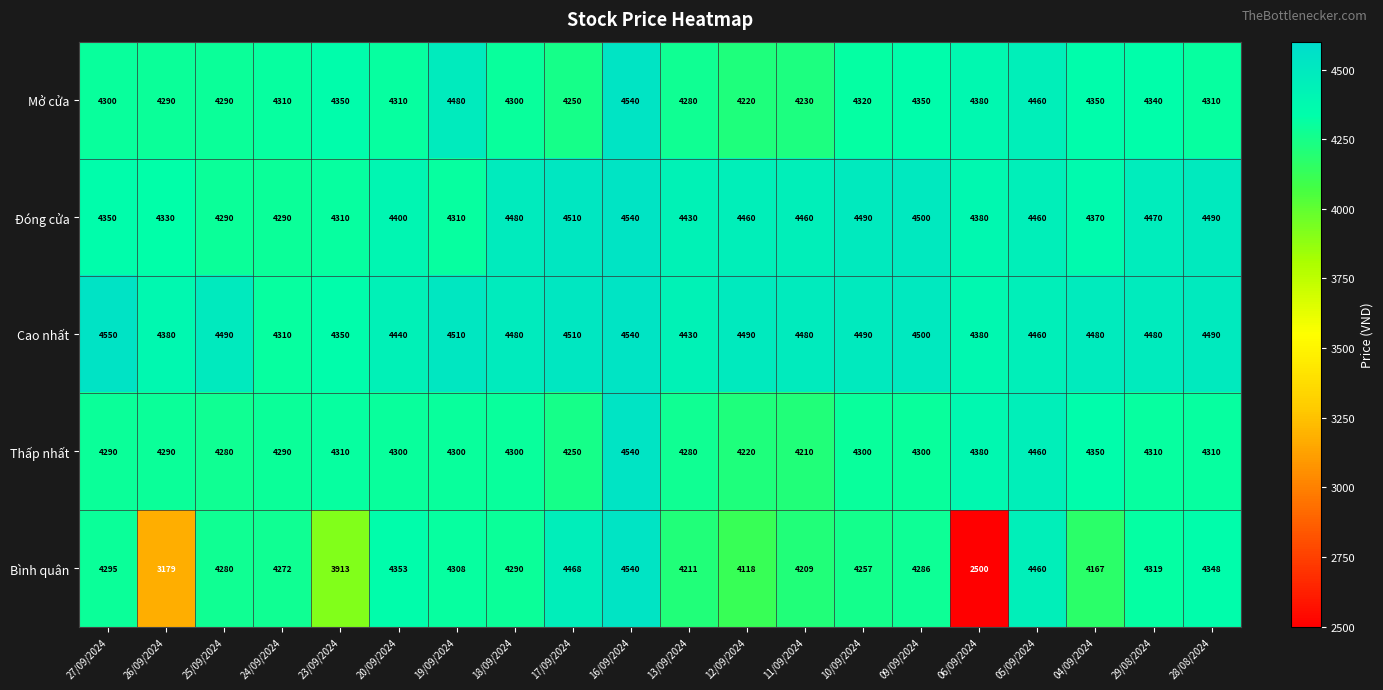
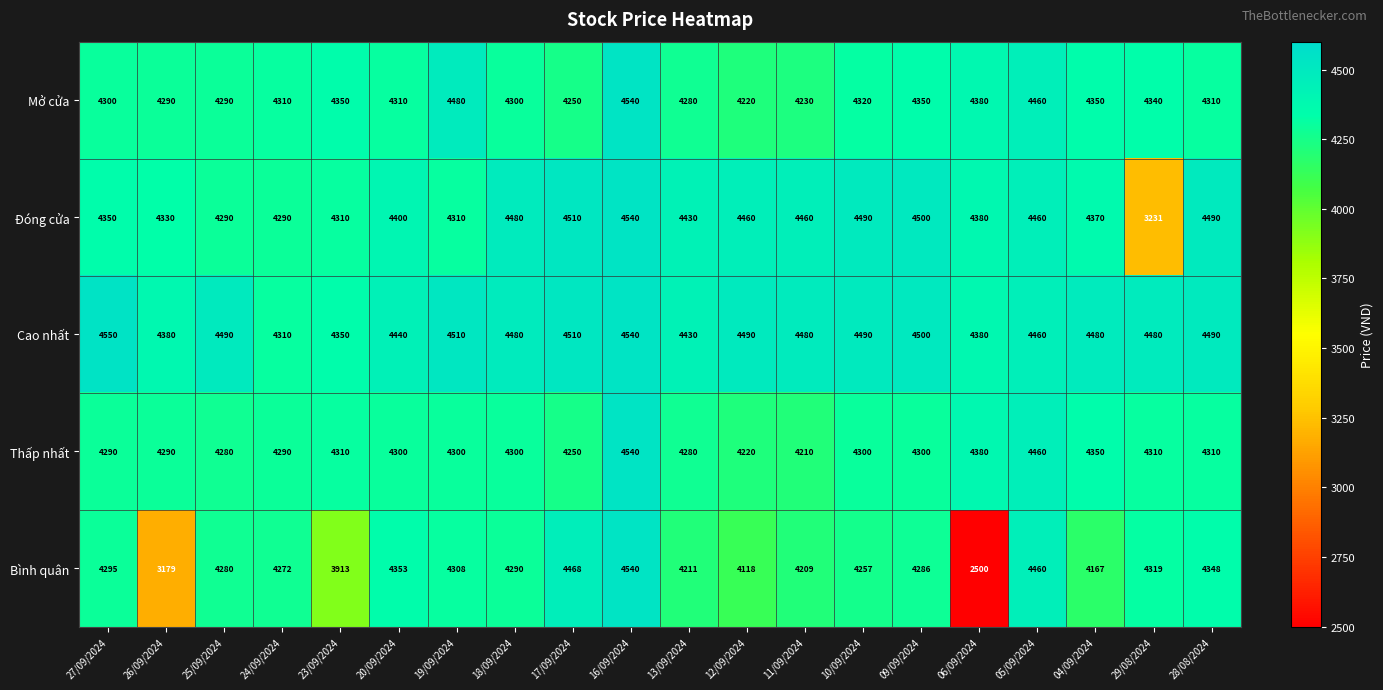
  {
    "Mở cửa": {
      "27/09/2024": 4300,
      "26/09/2024": 4290,
      "25/09/2024": 4290,
      "24/09/2024": 4310,
      "23/09/2024": 4350,
      "20/09/2024": 4310,
      "19/09/2024": 4480,
      "18/09/2024": 4300,
      "17/09/2024": 4250,
      "16/09/2024": 4540,
      "13/09/2024": 4280,
      "12/09/2024": 4220,
      "11/09/2024": 4230,
      "10/09/2024": 4320,
      "09/09/2024": 4350,
      "06/09/2024": 4380,
      "05/09/2024": 4460,
      "04/09/2024": 4350,
      "29/08/2024": 4340,
      "28/08/2024": 4310
    },
    "Đóng cửa": {
      "27/09/2024": 4350,
      "26/09/2024": 4330,
      "25/09/2024": 4290,
      "24/09/2024": 4290,
      "23/09/2024": 4310,
      "20/09/2024": 4400,
      "19/09/2024": 4310,
      "18/09/2024": 4480,
      "17/09/2024": 4510,
      "16/09/2024": 4540,
      "13/09/2024": 4430,
      "12/09/2024": 4460,
      "11/09/2024": 4460,
      "10/09/2024": 4490,
      "09/09/2024": 4500,
      "06/09/2024": 4380,
      "05/09/2024": 4460,
      "04/09/2024": 4370,
-     "29/08/2024": 4470,
+     "29/08/2024": 3231,
      "28/08/2024": 4490
    },
    "Cao nhất": {
      "27/09/2024": 4550,
      "26/09/2024": 4380,
      "25/09/2024": 4490,
      "24/09/2024": 4310,
      "23/09/2024": 4350,
      "20/09/2024": 4440,
      "19/09/2024": 4510,
      "18/09/2024": 4480,
      "17/09/2024": 4510,
      "16/09/2024": 4540,
      "13/09/2024": 4430,
      "12/09/2024": 4490,
      "11/09/2024": 4480,
      "10/09/2024": 4490,
      "09/09/2024": 4500,
      "06/09/2024": 4380,
      "05/09/2024": 4460,
      "04/09/2024": 4480,
      "29/08/2024": 4480,
      "28/08/2024": 4490
    },
    "Thấp nhất": {
      "27/09/2024": 4290,
      "26/09/2024": 4290,
      "25/09/2024": 4280,
      "24/09/2024": 4290,
      "23/09/2024": 4310,
      "20/09/2024": 4300,
      "19/09/2024": 4300,
      "18/09/2024": 4300,
      "17/09/2024": 4250,
      "16/09/2024": 4540,
      "13/09/2024": 4280,
      "12/09/2024": 4220,
      "11/09/2024": 4210,
      "10/09/2024": 4300,
      "09/09/2024": 4300,
      "06/09/2024": 4380,
      "05/09/2024": 4460,
      "04/09/2024": 4350,
      "29/08/2024": 4310,
      "28/08/2024": 4310
    },
    "Bình quân": {
      "27/09/2024": 4295,
      "26/09/2024": 3179,
      "25/09/2024": 4280,
      "24/09/2024": 4272,
      "23/09/2024": 3913,
      "20/09/2024": 4353,
      "19/09/2024": 4308,
      "18/09/2024": 4290,
      "17/09/2024": 4468,
      "16/09/2024": 4540,
      "13/09/2024": 4211,
      "12/09/2024": 4118,
      "11/09/2024": 4209,
      "10/09/2024": 4257,
      "09/09/2024": 4286,
      "06/09/2024": 2500,
      "05/09/2024": 4460,
      "04/09/2024": 4167,
      "29/08/2024": 4319,
      "28/08/2024": 4348
    }
  }
